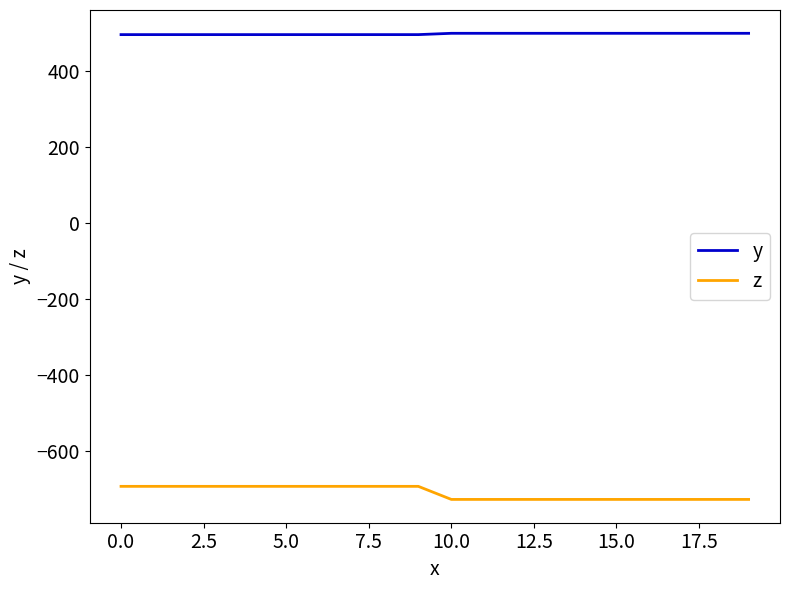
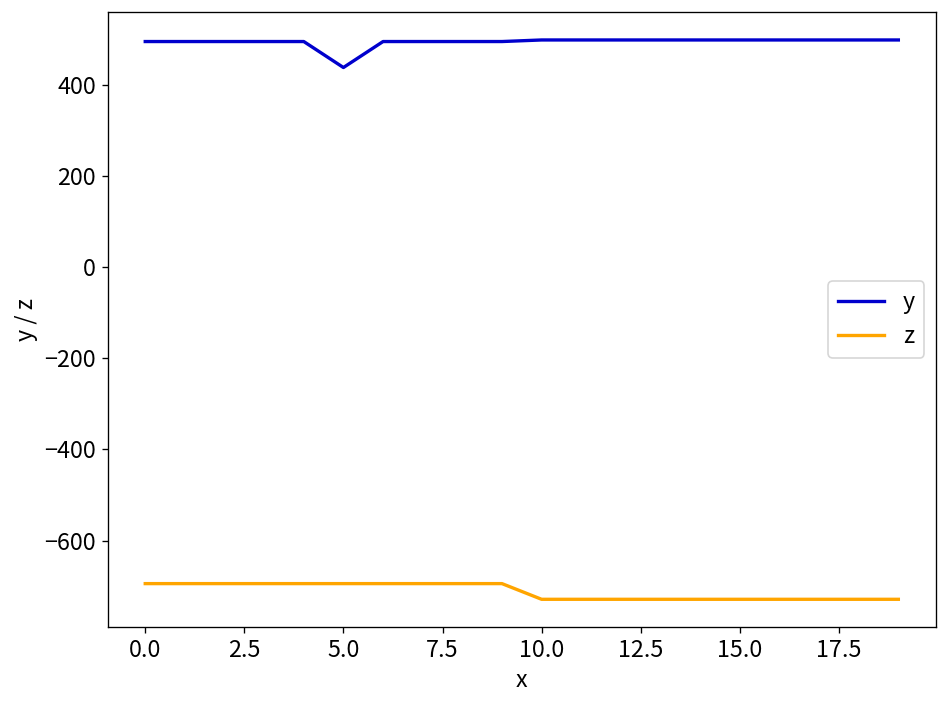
  {
    "y": {
      "0.0": 500,
-     "5.0": 500,
+     "5.0": 440,
      "10.0": 500,
      "15.0": 500
    },
    "z": {
      "0.0": -690,
      "5.0": -690,
      "10.0": -730,
      "15.0": -730
    }
  }
